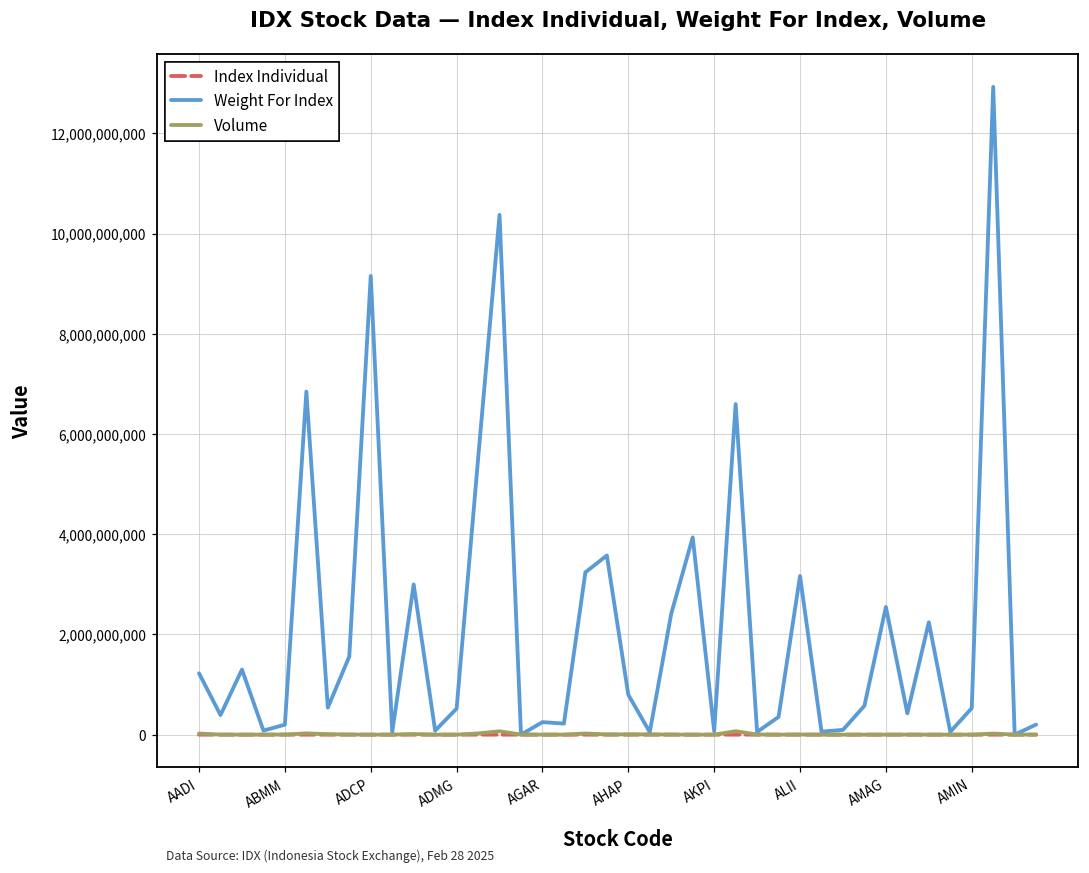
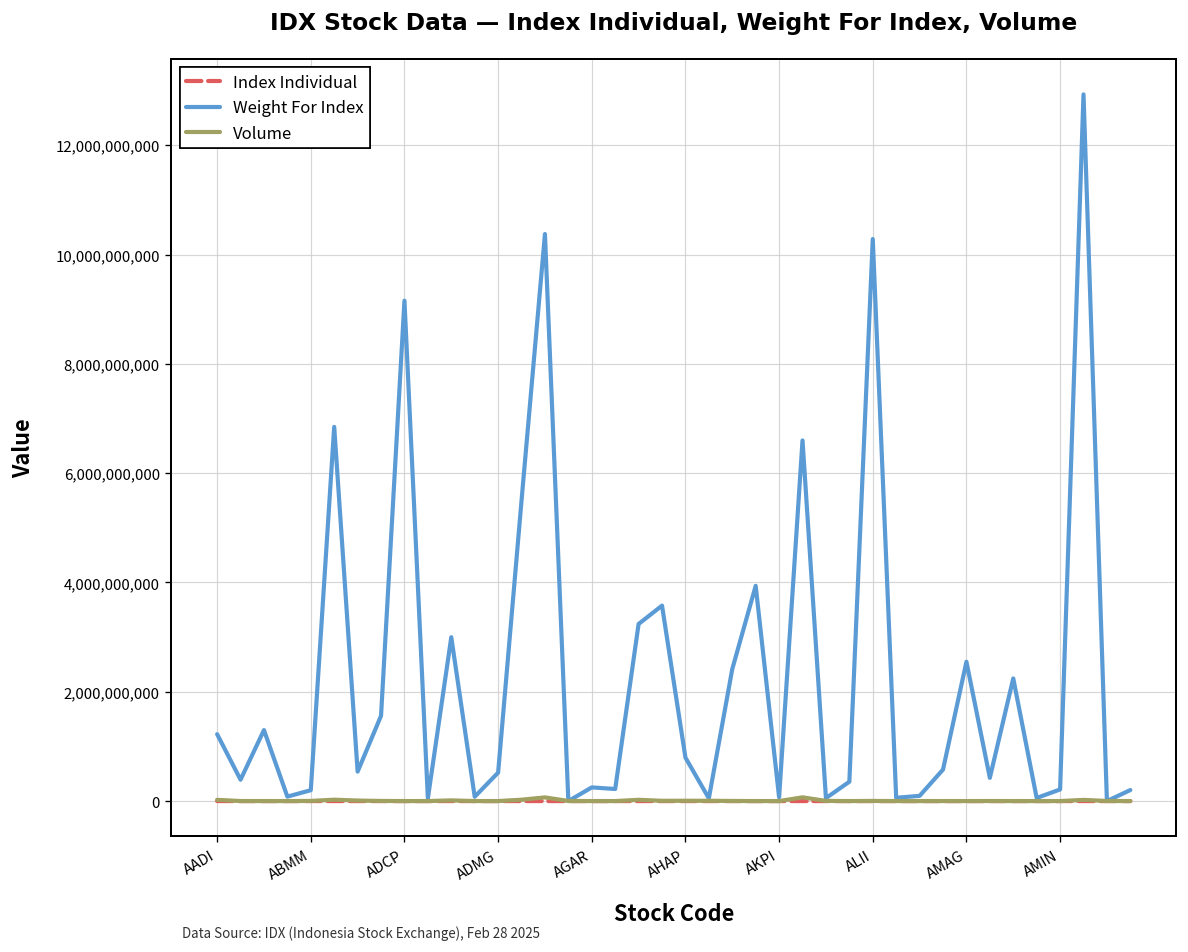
  {
    "Weight For Index": {
      "AADI": "1,200,000,000",
      "ABMM": "200,000,000",
      "ADCP": "9,200,000,000",
      "ADMG": "500,000,000",
      "AGAR": "300,000,000",
      "AHAP": "800,000,000",
      "AKPI": "100,000,000",
-     "ALII": "3,200,000,000",
+     "ALII": "10,300,000,000",
      "AMAG": "2,500,000,000",
-     "AMIN": "500,000,000"
+     "AMIN": "200,000,000"
    }
  }
